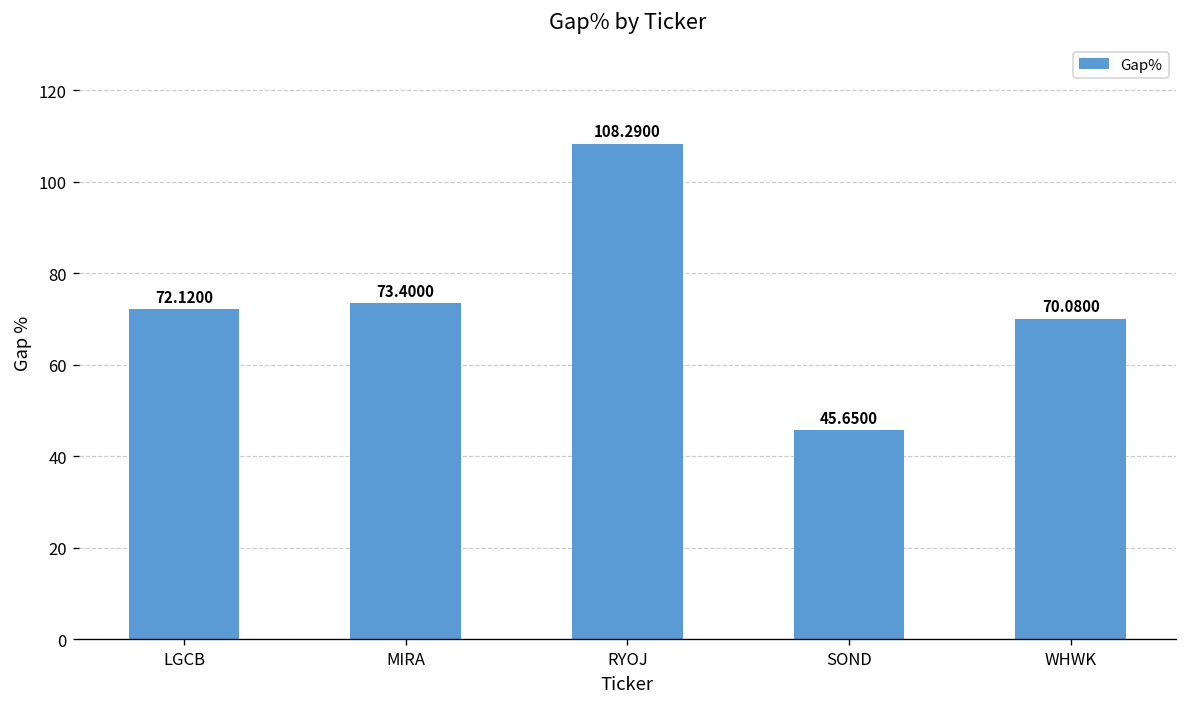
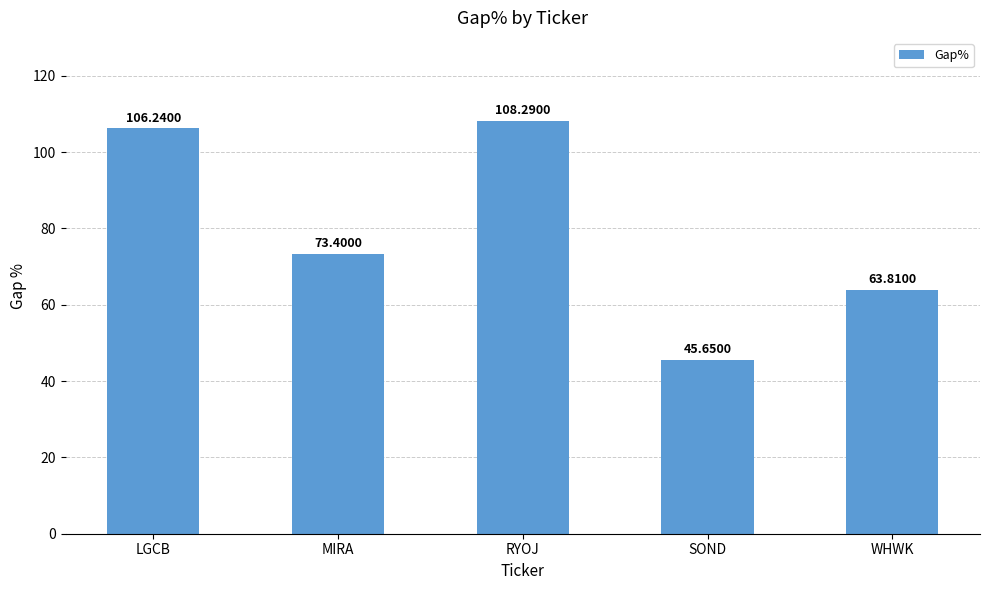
  {
-   "LGCB": 72.1200,
+   "LGCB": 106.2400,
    "MIRA": 73.4000,
    "RYOJ": 108.2900,
    "SOND": 45.6500,
-   "WHWK": 70.0800
+   "WHWK": 63.8100
  }
